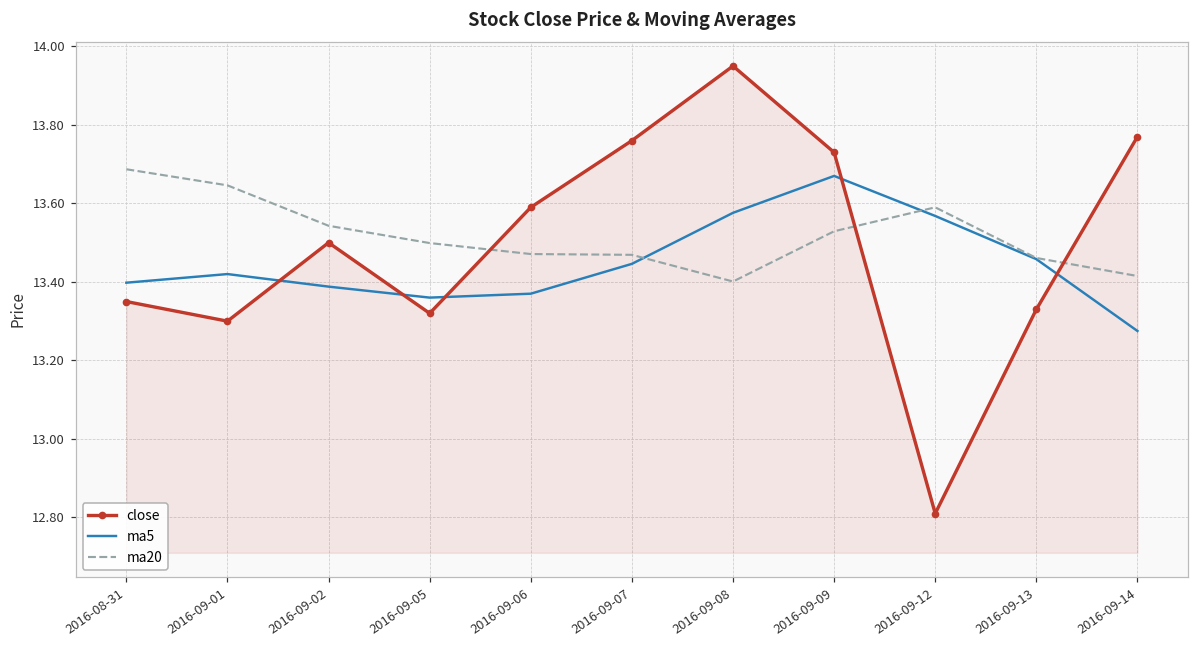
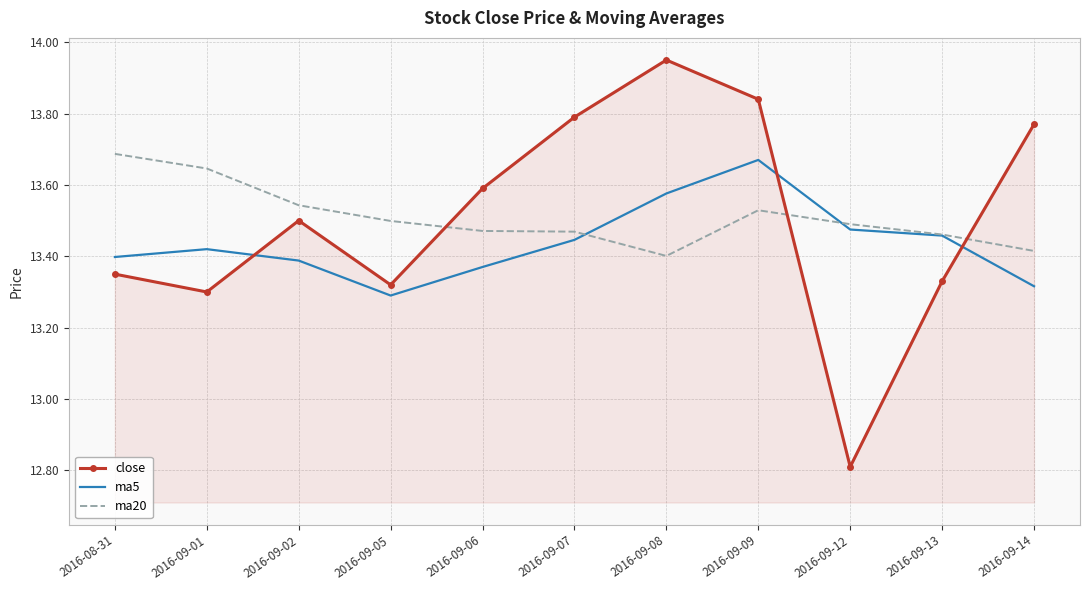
  {
    "close": {
      "2016-08-31": 13.35,
      "2016-09-01": 13.30,
      "2016-09-02": 13.50,
      "2016-09-05": 13.32,
      "2016-09-06": 13.59,
-     "2016-09-07": 13.76,
+     "2016-09-07": 13.79,
      "2016-09-08": 13.95,
-     "2016-09-09": 13.73,
+     "2016-09-09": 13.84,
      "2016-09-12": 12.81,
      "2016-09-13": 13.33,
      "2016-09-14": 13.77
    },
    "ma5": {
      "2016-08-31": 13.40,
      "2016-09-01": 13.42,
      "2016-09-02": 13.39,
-     "2016-09-05": 13.36,
+     "2016-09-05": 13.29,
      "2016-09-06": 13.37,
      "2016-09-07": 13.45,
      "2016-09-08": 13.58,
      "2016-09-09": 13.67,
-     "2016-09-12": 13.57,
-     "2016-09-14": 13.28
+     "2016-09-12": 13.48,
+     "2016-09-14": 13.32
    },
    "ma20": {
      "2016-08-31": 13.69,
      "2016-09-01": 13.65,
      "2016-09-02": 13.54,
      "2016-09-05": 13.50,
      "2016-09-06": 13.47,
      "2016-09-07": 13.47,
      "2016-09-08": 13.40,
      "2016-09-09": 13.53,
-     "2016-09-12": 13.59,
+     "2016-09-12": 13.49,
      "2016-09-14": 13.42
    }
  }
